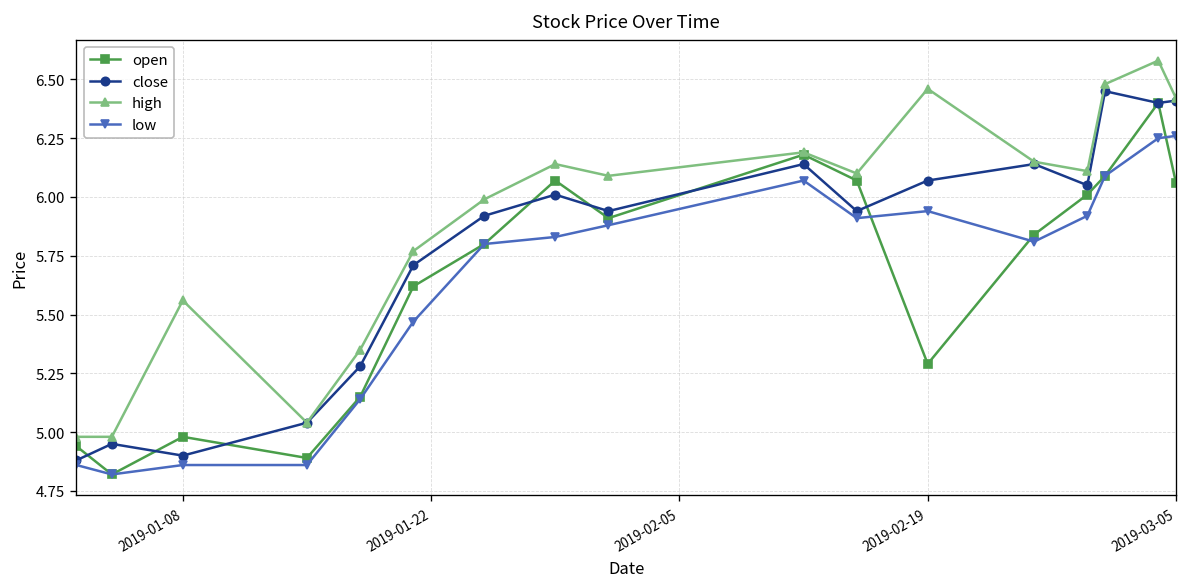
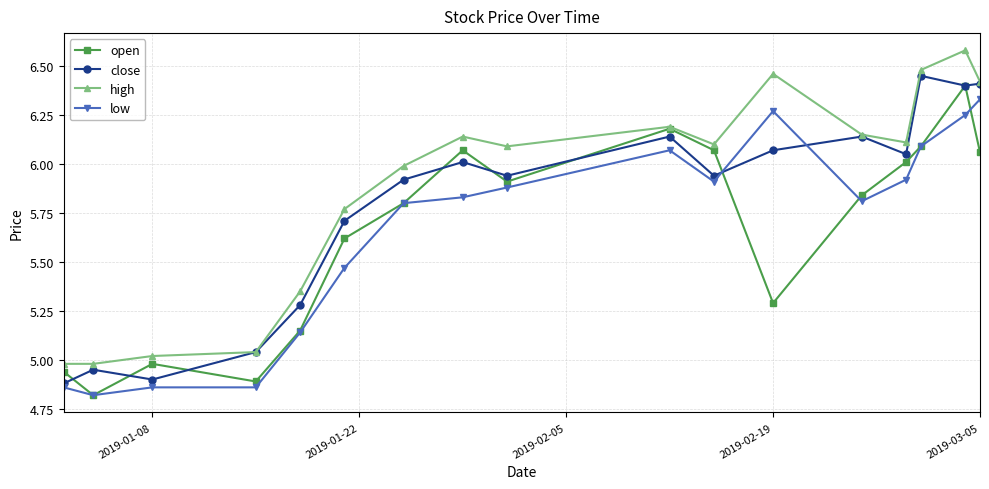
  {
    "open": {
      "2019-01-08": 4.98,
      "2019-02-19": 5.29,
      "2019-03-05": 6.06
    },
    "close": {
      "2019-01-08": 4.90,
      "2019-02-19": 6.07
    },
    "high": {
-     "2019-01-08": 5.56,
+     "2019-01-08": 5.02,
      "2019-02-19": 6.46
    },
    "low": {
      "2019-01-08": 4.86,
-     "2019-02-19": 5.94,
-     "2019-03-05": 6.26
+     "2019-02-19": 6.27,
+     "2019-03-05": 6.33
    }
  }
